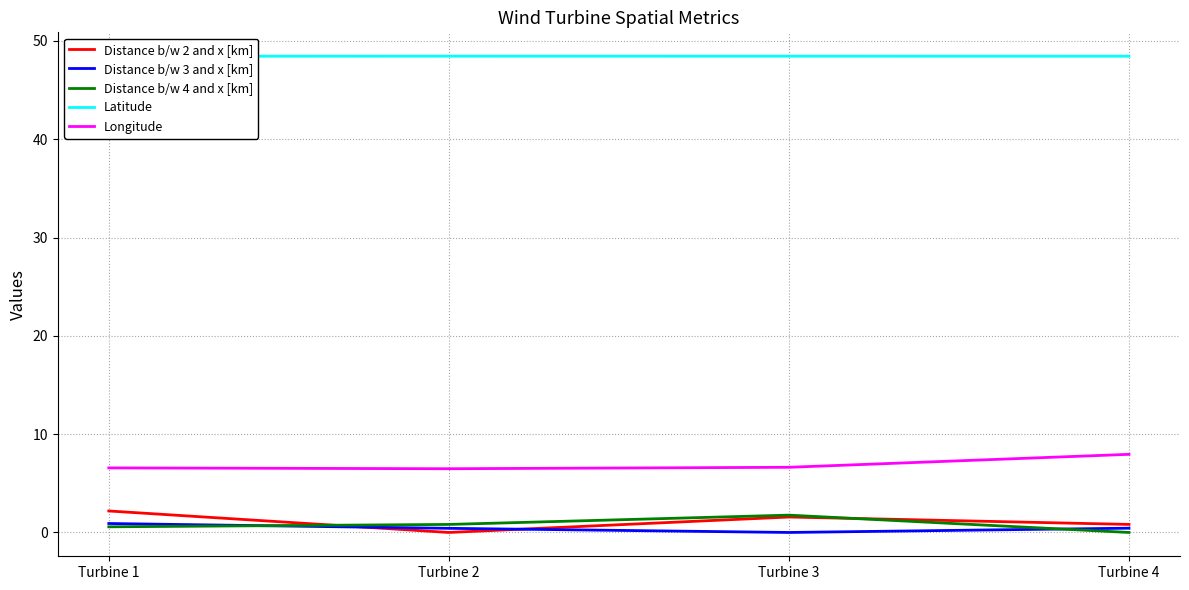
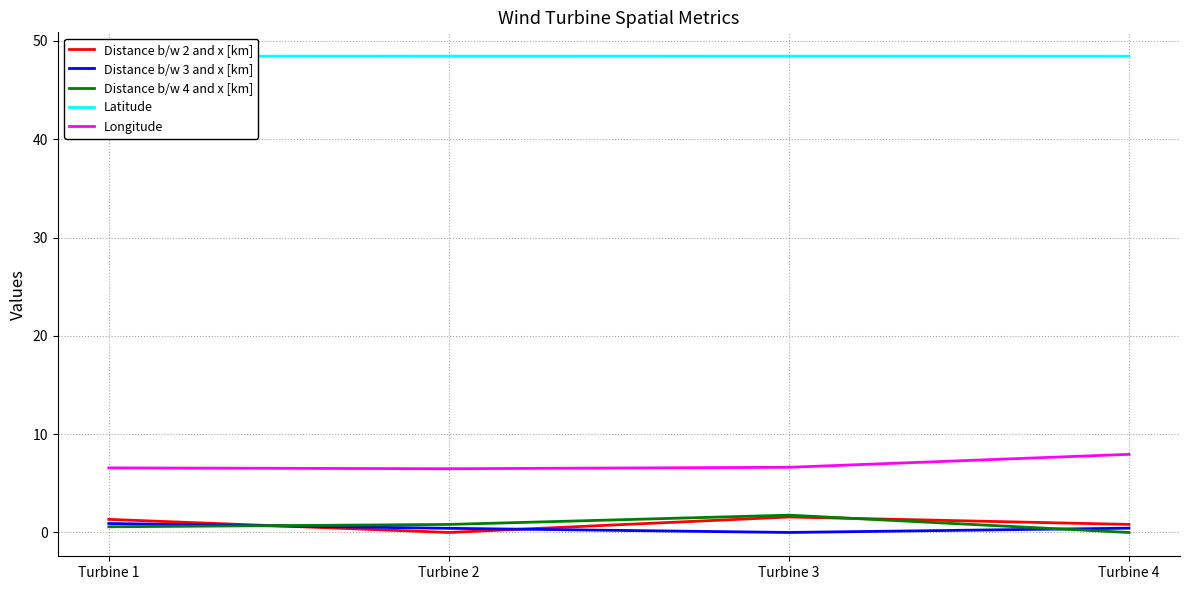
  {
    "Distance b/w 2 and x [km]": {
-     "Turbine 1": 2,
+     "Turbine 1": 1,
      "Turbine 2": 0,
      "Turbine 4": 1
    },
    "Distance b/w 3 and x [km]": {
      "Turbine 1": 1,
      "Turbine 2": 0,
      "Turbine 3": 0,
      "Turbine 4": 0
    },
    "Distance b/w 4 and x [km]": {
      "Turbine 1": 1,
      "Turbine 2": 1,
      "Turbine 4": 0
    },
    "Latitude": {
      "Turbine 2": 48,
      "Turbine 3": 48,
      "Turbine 4": 48
    },
    "Longitude": {
      "Turbine 1": 7,
      "Turbine 2": 6,
      "Turbine 3": 7,
      "Turbine 4": 8
    }
  }
